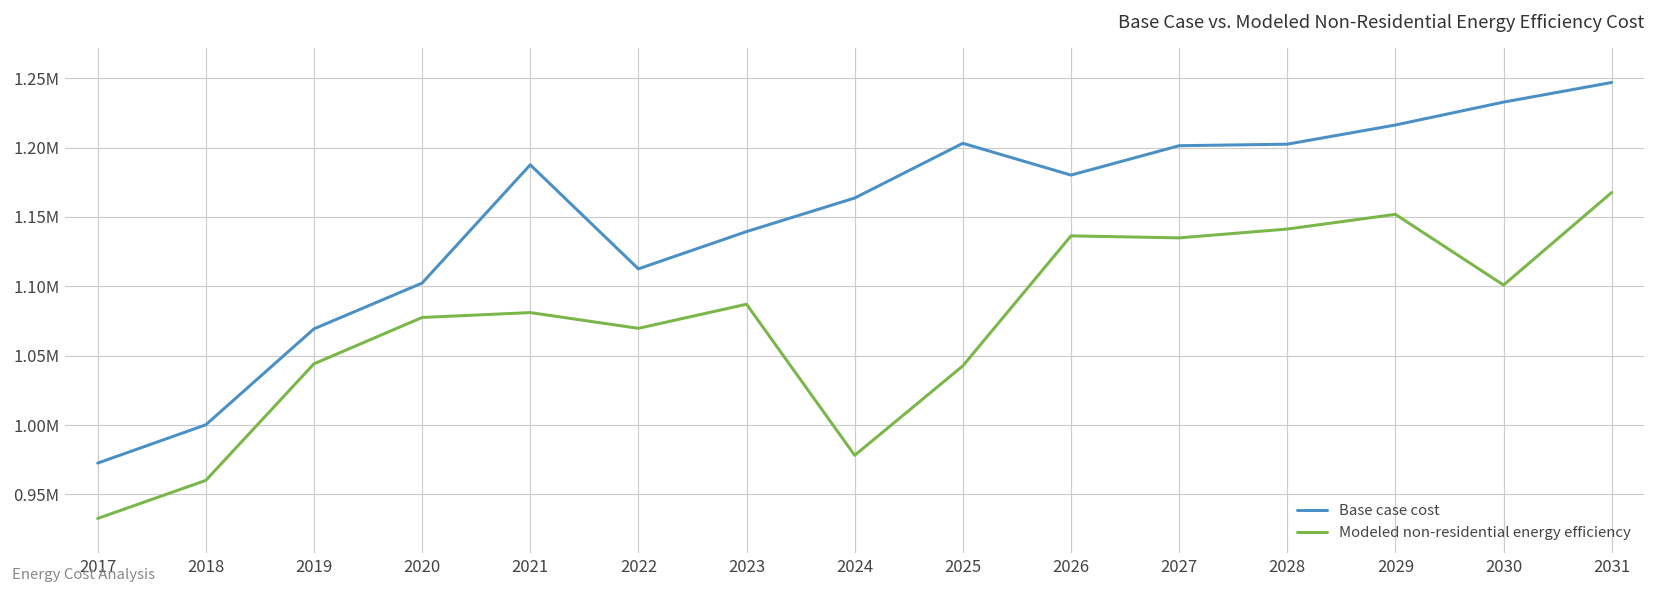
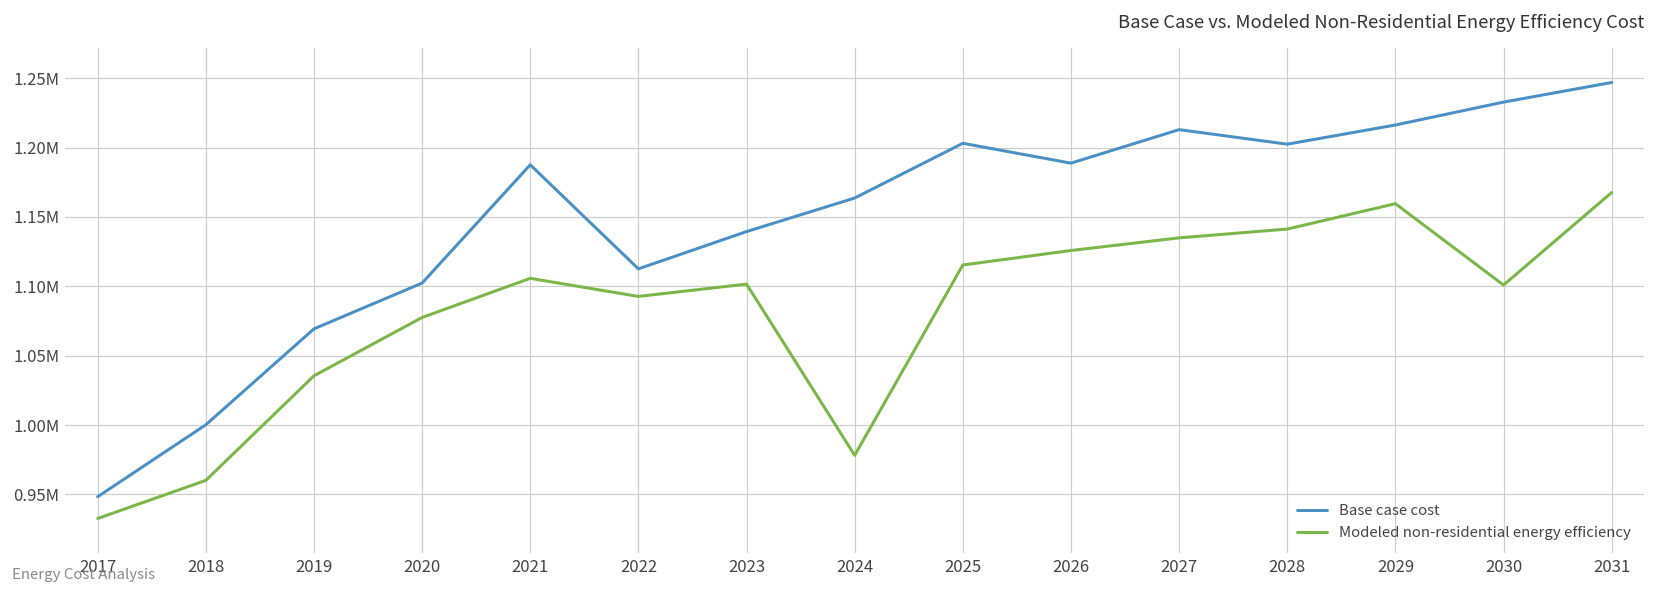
  {
    "Base case cost": {
-     "2017": 973000,
+     "2017": 948000,
      "2018": 1000000,
      "2019": 1069000,
      "2020": 1102000,
      "2021": 1188000,
      "2022": 1113000,
      "2023": 1139000,
      "2024": 1164000,
      "2025": 1203000,
-     "2026": 1180000,
-     "2027": 1201000,
+     "2026": 1189000,
+     "2027": 1213000,
      "2028": 1202000,
      "2029": 1216000,
      "2030": 1233000,
      "2031": 1247000
    },
    "Modeled non-residential energy efficiency": {
      "2017": 933000,
      "2018": 960000,
-     "2019": 1044000,
+     "2019": 1036000,
      "2020": 1078000,
-     "2021": 1081000,
-     "2022": 1070000,
-     "2023": 1087000,
+     "2021": 1106000,
+     "2022": 1093000,
+     "2023": 1102000,
      "2024": 978000,
-     "2025": 1043000,
-     "2026": 1136000,
+     "2025": 1115000,
+     "2026": 1126000,
      "2027": 1135000,
      "2028": 1141000,
-     "2029": 1152000,
+     "2029": 1160000,
      "2030": 1101000,
      "2031": 1168000
    }
  }
